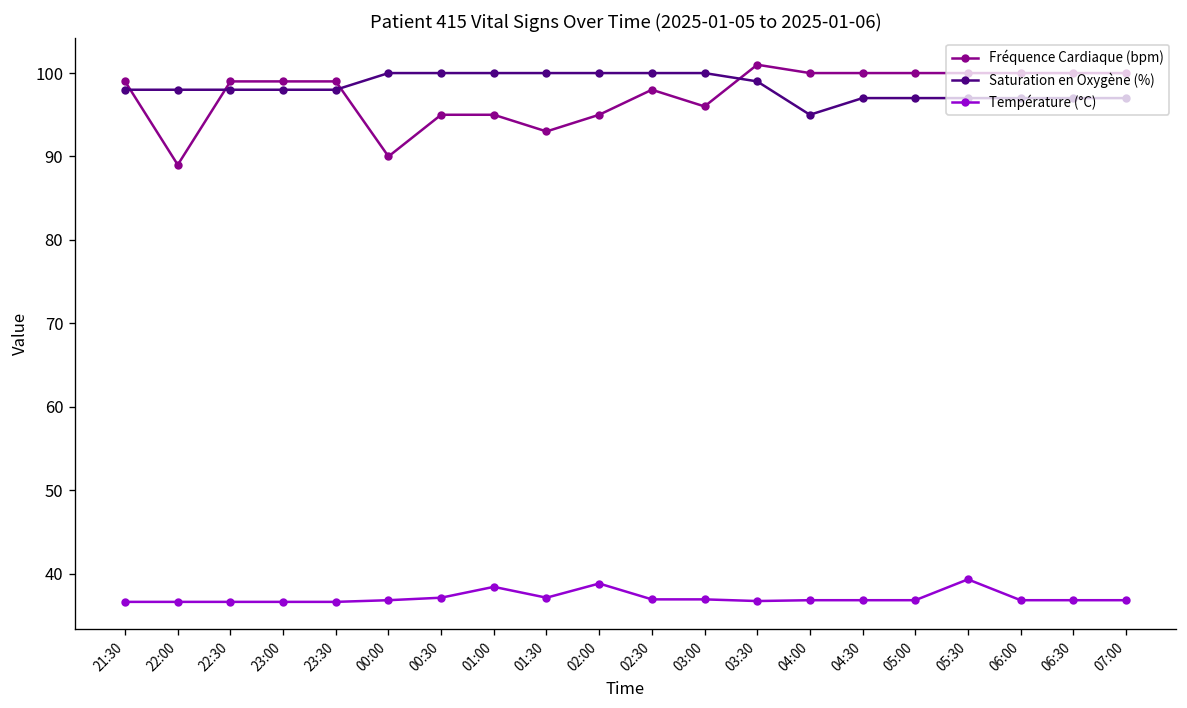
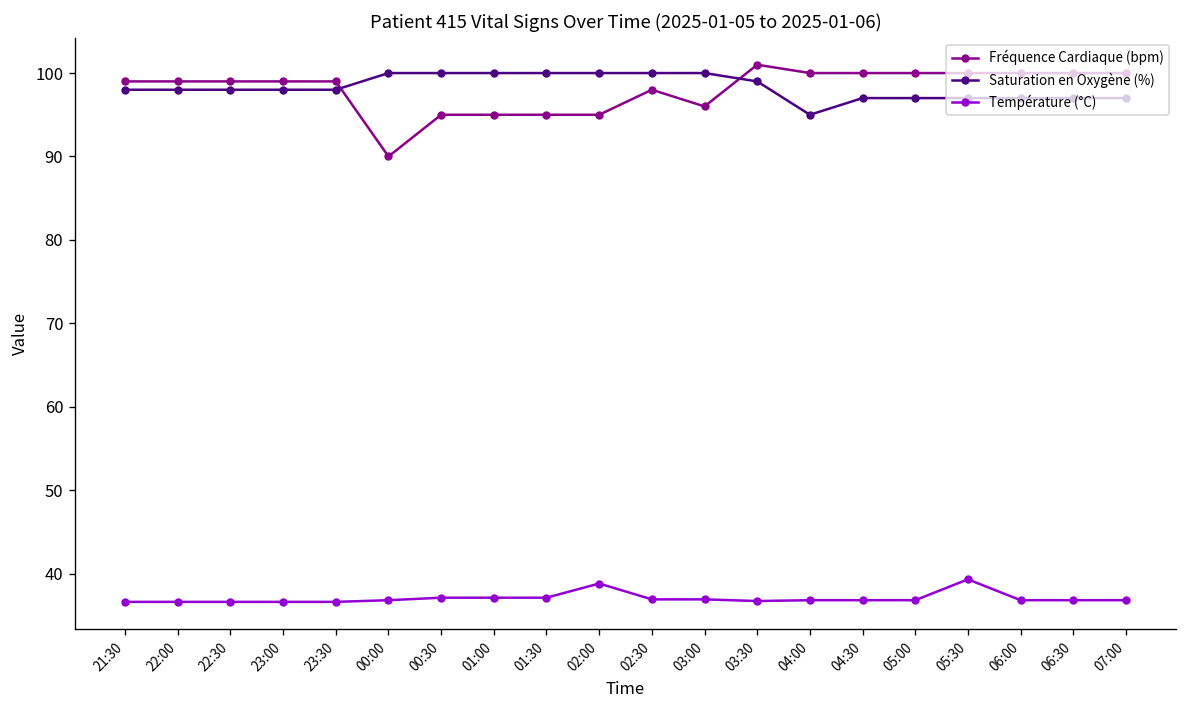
  {
    "Fréquence Cardiaque (bpm)": {
      "21:30": 99,
-     "22:00": 89,
+     "22:00": 99,
      "22:30": 99,
      "23:00": 99,
      "23:30": 99,
      "00:00": 90,
      "00:30": 95,
      "01:00": 95,
-     "01:30": 93,
+     "01:30": 95,
      "02:00": 95,
      "02:30": 98,
      "03:00": 96,
      "03:30": 101,
      "04:00": 100,
      "04:30": 100,
      "05:00": 100
    },
    "Saturation en Oxygène (%)": {
      "21:30": 98,
      "22:00": 98,
      "22:30": 98,
      "23:00": 98,
      "23:30": 98,
      "00:00": 100,
      "00:30": 100,
      "01:00": 100,
      "01:30": 100,
      "02:00": 100,
      "02:30": 100,
      "03:00": 100,
      "03:30": 99,
      "04:00": 95,
      "04:30": 97,
      "05:00": 97
    },
    "Température (°C)": {
      "21:30": 37,
      "22:00": 37,
      "22:30": 37,
      "23:00": 37,
      "23:30": 37,
      "00:00": 37,
      "00:30": 37,
-     "01:00": 38,
+     "01:00": 37,
      "01:30": 37,
      "02:00": 39,
      "02:30": 37,
      "03:00": 37,
      "03:30": 37,
      "04:00": 37,
      "04:30": 37,
      "05:00": 37,
      "05:30": 39,
      "06:00": 37,
      "06:30": 37,
      "07:00": 37
    }
  }
